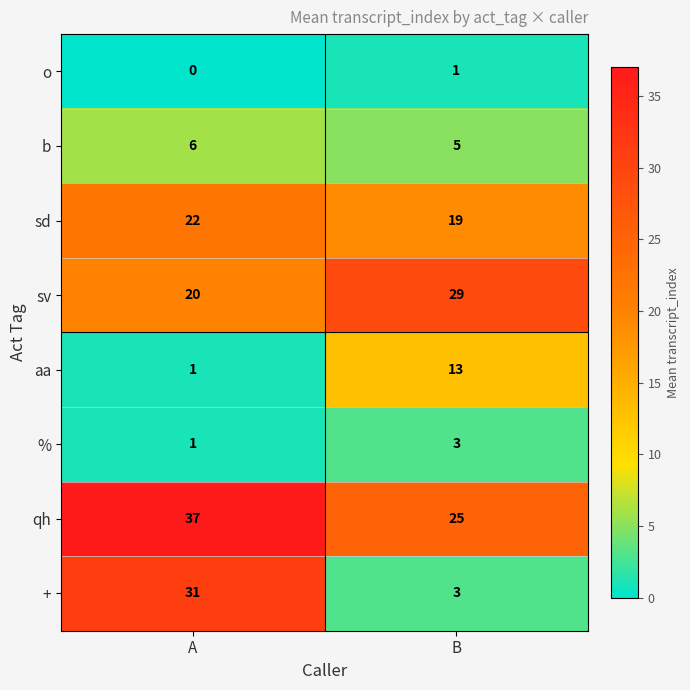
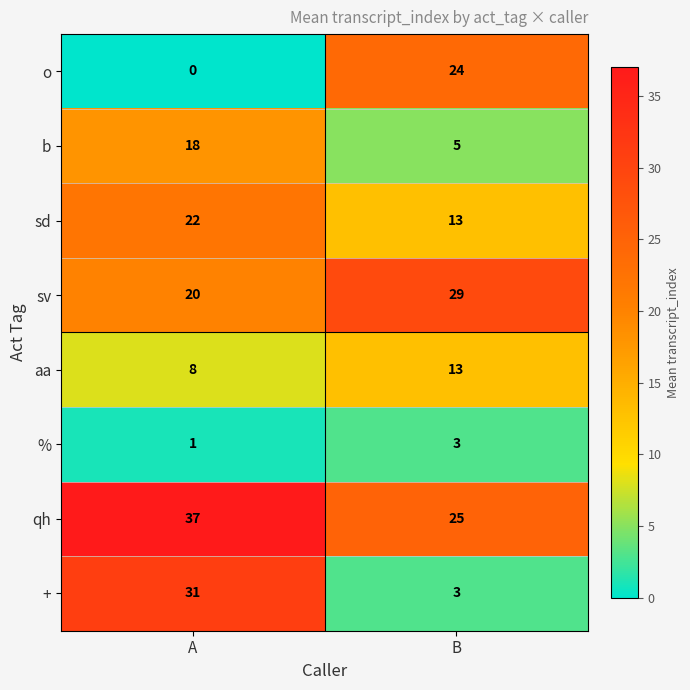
  {
    "o": {
      "A": 0,
-     "B": 1
+     "B": 24
    },
    "b": {
-     "A": 6,
+     "A": 18,
      "B": 5
    },
    "sd": {
      "A": 22,
-     "B": 19
+     "B": 13
    },
    "sv": {
      "A": 20,
      "B": 29
    },
    "aa": {
-     "A": 1,
+     "A": 8,
      "B": 13
    },
    "%": {
      "A": 1,
      "B": 3
    },
    "qh": {
      "A": 37,
      "B": 25
    },
    "+": {
      "A": 31,
      "B": 3
    }
  }
